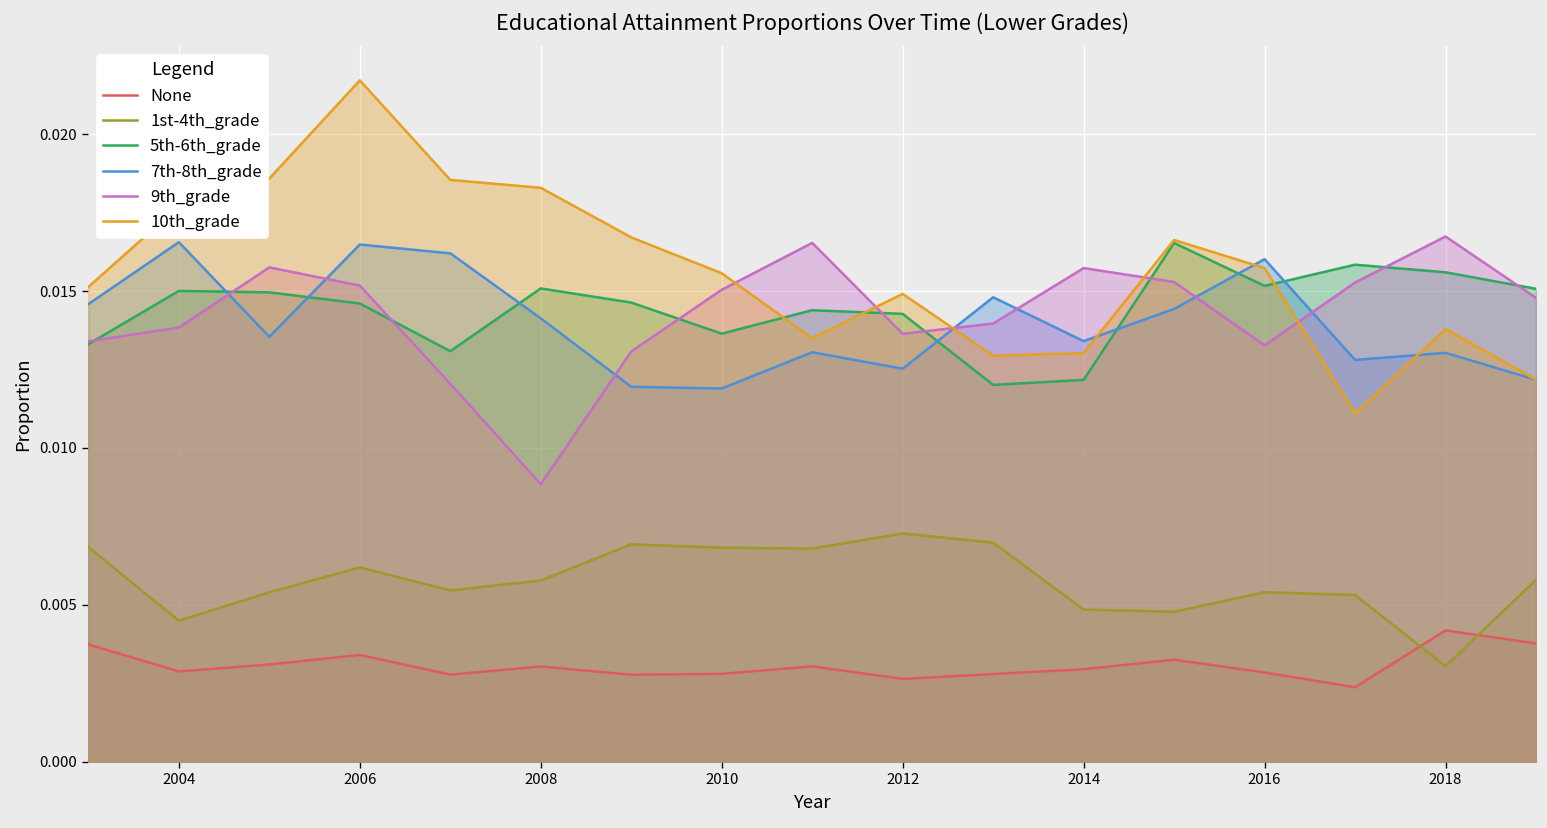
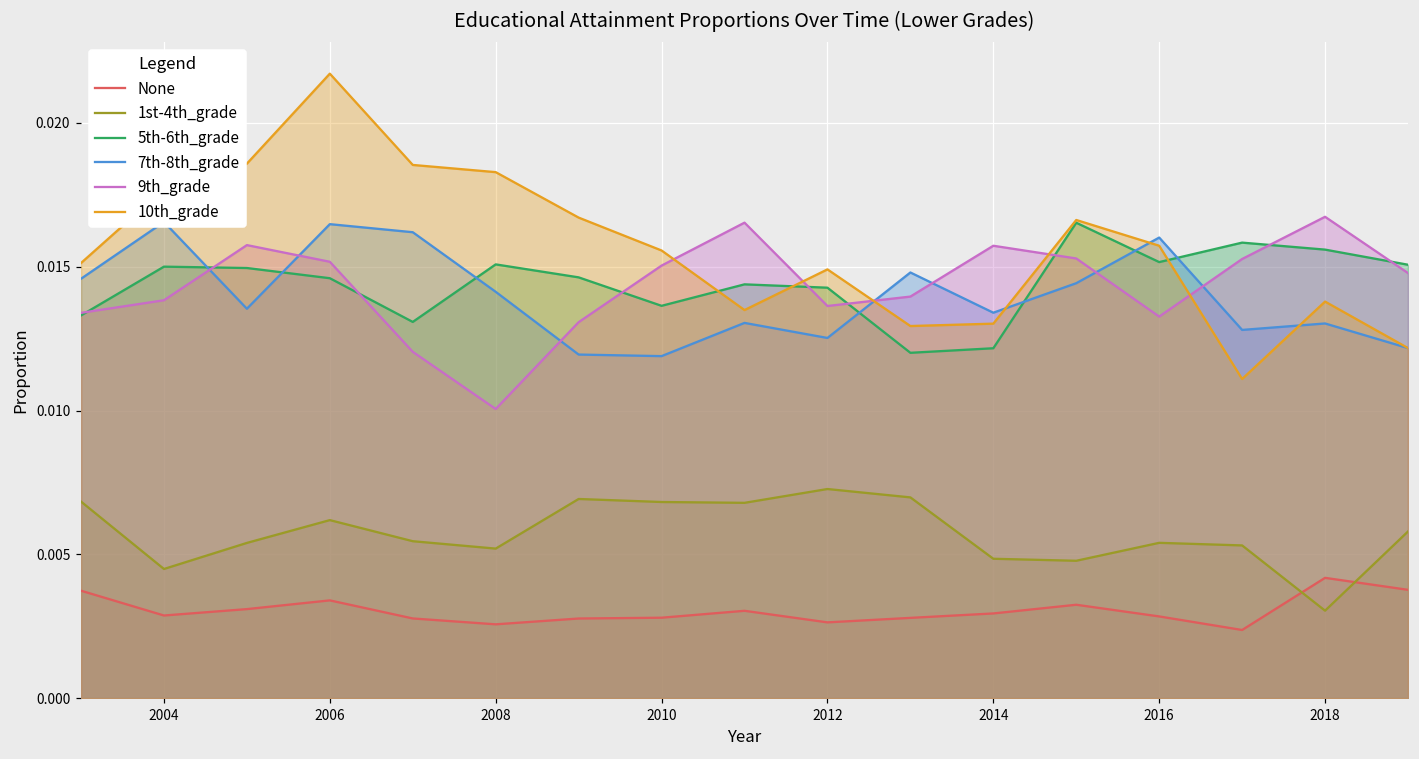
  {
    "None": {
      "2004": 0.0029,
      "2006": 0.0034,
-     "2008": 0.0030,
+     "2008": 0.0026,
      "2010": 0.0028,
      "2012": 0.0026,
      "2014": 0.0029,
      "2016": 0.0028,
      "2018": 0.0042
    },
    "1st-4th_grade": {
      "2004": 0.0045,
      "2006": 0.0062,
-     "2008": 0.0058,
+     "2008": 0.0052,
      "2010": 0.0068,
      "2012": 0.0073,
      "2014": 0.0048,
      "2016": 0.0054,
      "2018": 0.0030
    },
    "5th-6th_grade": {
      "2004": 0.0150,
      "2006": 0.0146,
      "2008": 0.0151,
      "2010": 0.0136,
      "2012": 0.0143,
      "2014": 0.0122,
      "2016": 0.0152,
      "2018": 0.0156
    },
    "7th-8th_grade": {
      "2004": 0.0166,
      "2006": 0.0165,
      "2008": 0.0141,
      "2010": 0.0119,
      "2012": 0.0125,
      "2014": 0.0134,
      "2016": 0.0160,
      "2018": 0.0130
    },
    "9th_grade": {
      "2004": 0.0138,
      "2006": 0.0152,
-     "2008": 0.0088,
+     "2008": 0.0101,
      "2010": 0.0150,
      "2012": 0.0136,
      "2014": 0.0157,
      "2016": 0.0133,
      "2018": 0.0167
    },
    "10th_grade": {
      "2006": 0.0217,
      "2008": 0.0183,
      "2010": 0.0156,
      "2012": 0.0149,
      "2014": 0.0130,
      "2016": 0.0157,
      "2018": 0.0138
    }
  }
